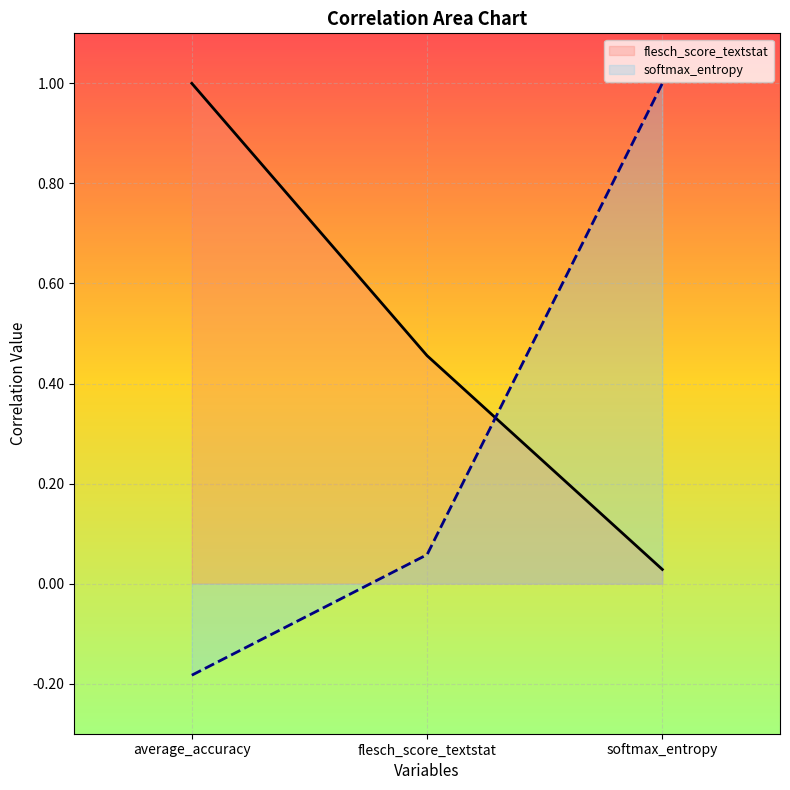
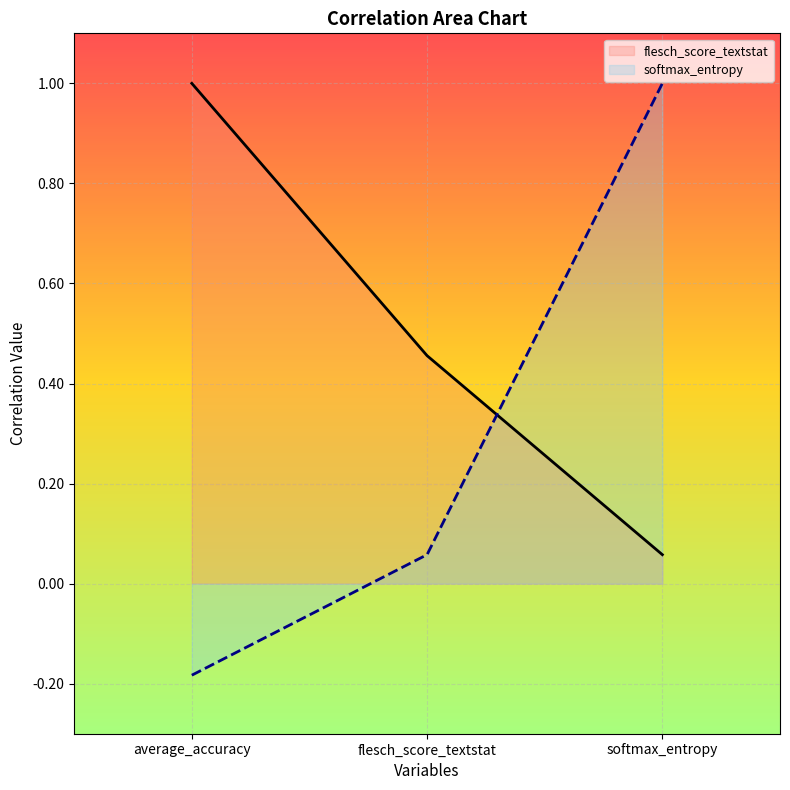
  {
    "flesch_score_textstat": {
      "average_accuracy": 1.00,
      "flesch_score_textstat": 0.46,
-     "softmax_entropy": 0.03
+     "softmax_entropy": 0.06
    }
  }
